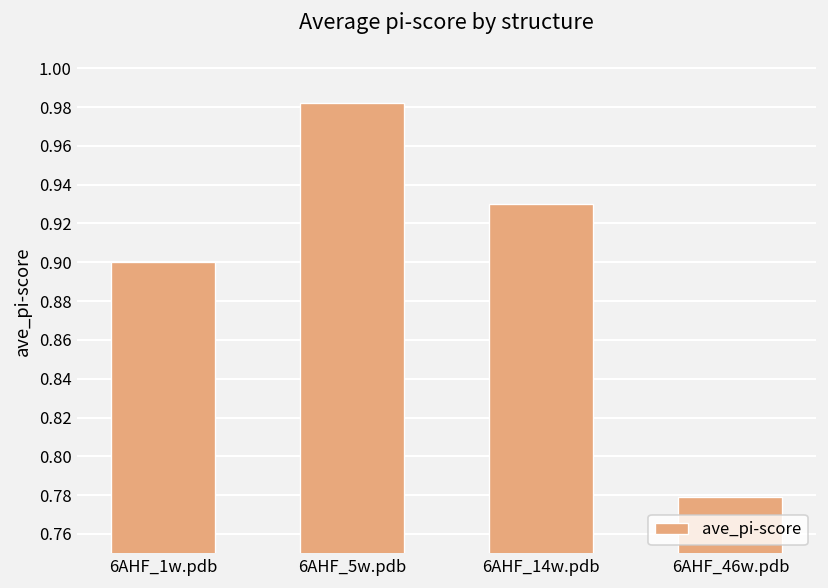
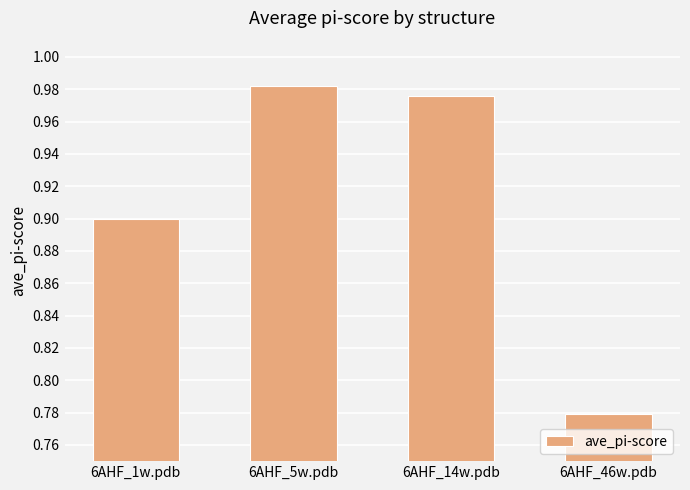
  {
    "6AHF_1w.pdb": 0.900,
    "6AHF_5w.pdb": 0.982,
-   "6AHF_14w.pdb": 0.930,
+   "6AHF_14w.pdb": 0.976,
    "6AHF_46w.pdb": 0.779
  }
